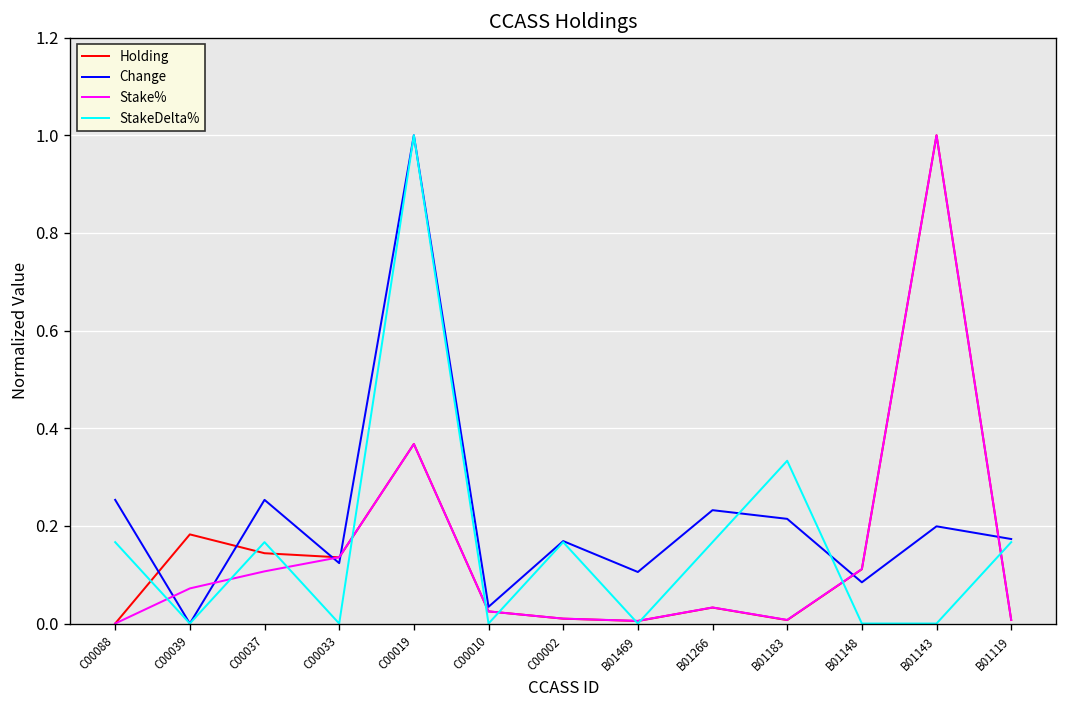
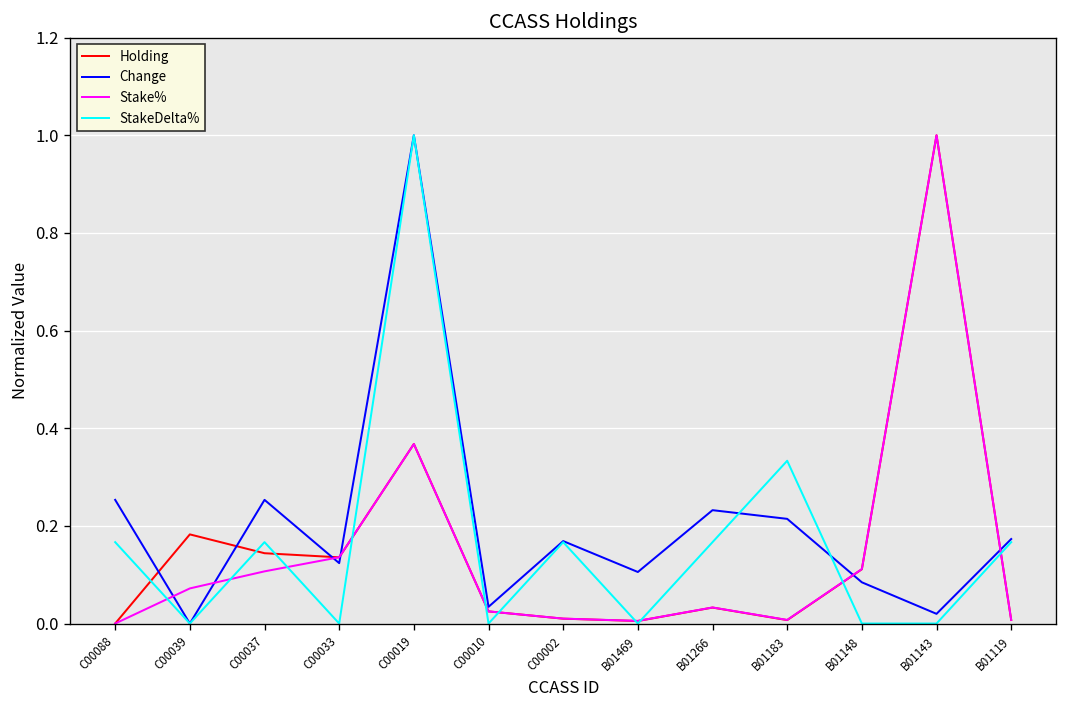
  {
    "Holding": {
      "C00039": 0.18,
      "C00037": 0.14
    },
    "Change": {
      "C00088": 0.25,
      "C00037": 0.25,
      "C00033": 0.12,
      "C00010": 0.03,
      "B01469": 0.11,
      "B01266": 0.23,
      "B01183": 0.21,
      "B01148": 0.08,
-     "B01143": 0.20,
+     "B01143": 0.02,
      "B01119": 0.17
    },
    "Stake%": {
      "C00039": 0.07,
      "C00037": 0.11
    },
    "StakeDelta%": {
      "C00088": 0.17,
      "C00037": 0.17,
      "C00033": 0.00,
      "C00010": 0.00,
      "B01266": 0.17,
      "B01183": 0.33,
      "B01148": 0.00,
      "B01143": 0.00,
      "B01119": 0.17
    }
  }
